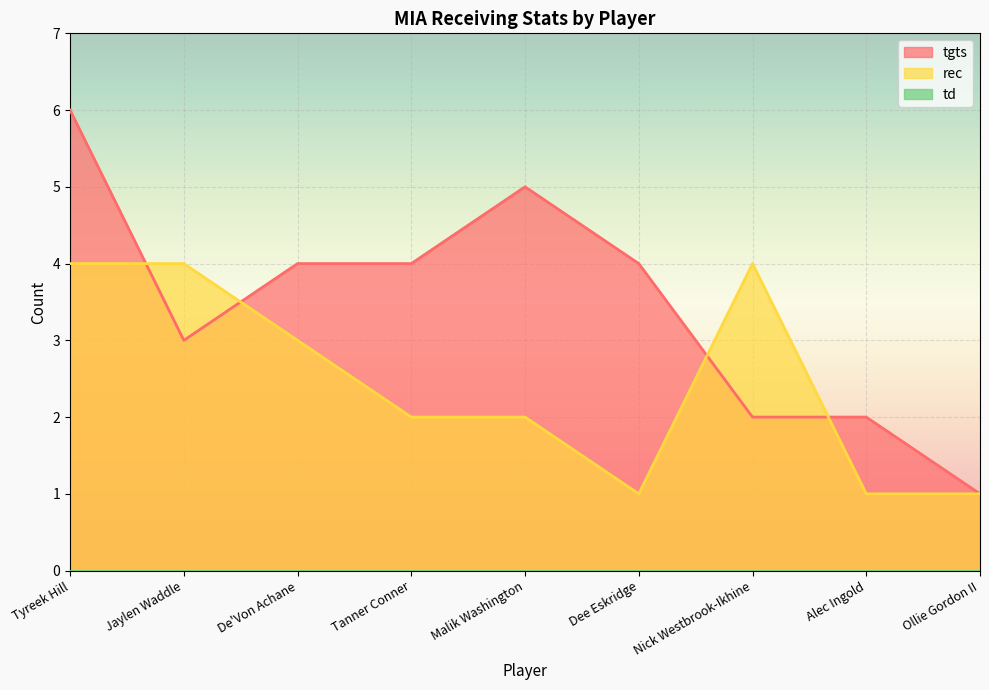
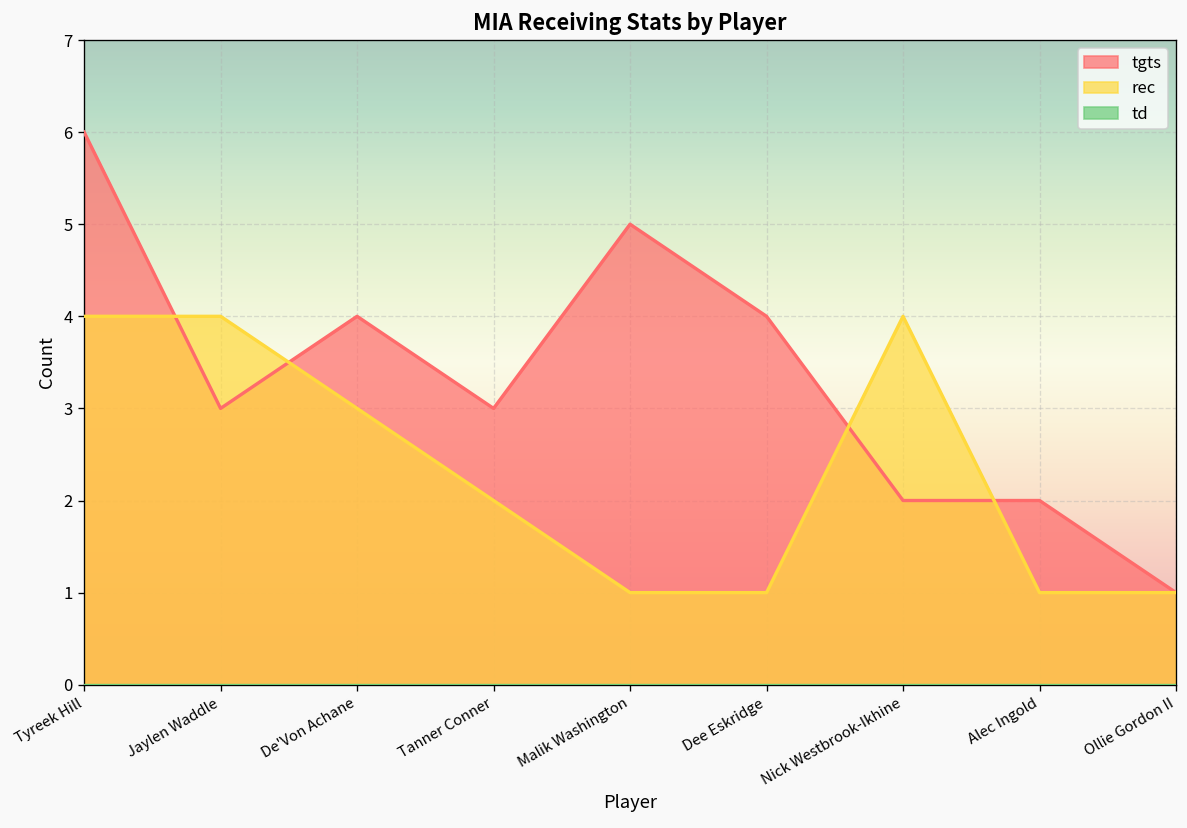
  {
    "tgts": {
      "Tyreek Hill": 6,
      "Jaylen Waddle": 3,
      "De'Von Achane": 4,
-     "Tanner Conner": 4,
+     "Tanner Conner": 3,
      "Malik Washington": 5,
      "Dee Eskridge": 4,
      "Nick Westbrook-Ikhine": 2,
      "Alec Ingold": 2
    },
    "rec": {
      "Tyreek Hill": 4,
      "Jaylen Waddle": 4,
      "De'Von Achane": 3,
      "Tanner Conner": 2,
-     "Malik Washington": 2,
+     "Malik Washington": 1,
      "Dee Eskridge": 1,
      "Nick Westbrook-Ikhine": 4,
      "Alec Ingold": 1
    },
    "td": {
      "Tyreek Hill": 0,
      "Jaylen Waddle": 0,
      "De'Von Achane": 0,
      "Tanner Conner": 0,
      "Malik Washington": 0,
      "Dee Eskridge": 0,
      "Nick Westbrook-Ikhine": 0,
      "Alec Ingold": 0,
      "Ollie Gordon II": 0
    }
  }
